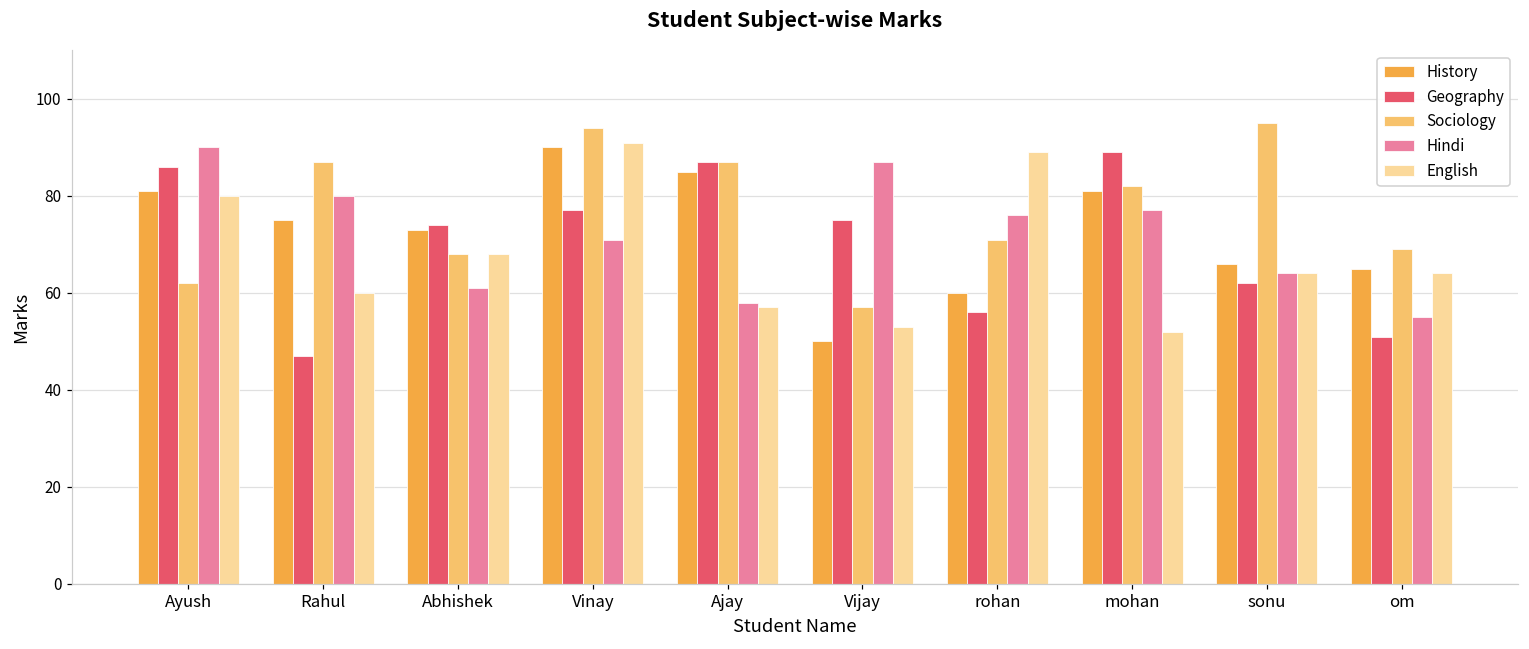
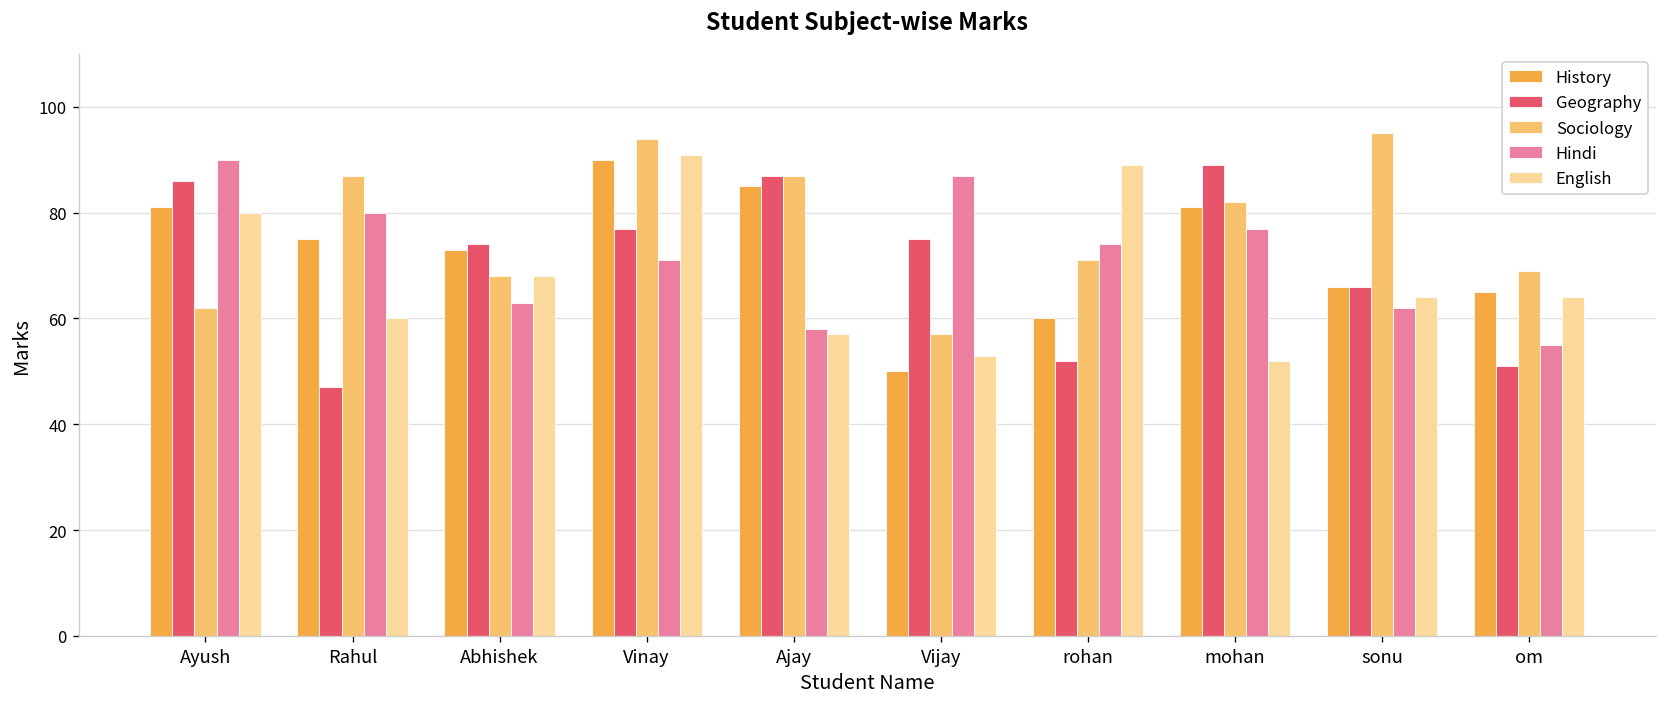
  {
    "Geography": {
      "Ayush": 86,
      "Rahul": 47,
      "Abhishek": 74,
      "Vinay": 77,
      "Ajay": 87,
      "Vijay": 75,
-     "rohan": 56,
+     "rohan": 52,
      "mohan": 89,
-     "sonu": 62,
+     "sonu": 66,
      "om": 51
    },
    "Hindi": {
      "Ayush": 90,
      "Rahul": 80,
-     "Abhishek": 61,
+     "Abhishek": 63,
      "Vinay": 71,
      "Ajay": 58,
      "Vijay": 87,
-     "rohan": 76,
+     "rohan": 74,
      "mohan": 77,
-     "sonu": 64,
+     "sonu": 62,
      "om": 55
    }
  }
